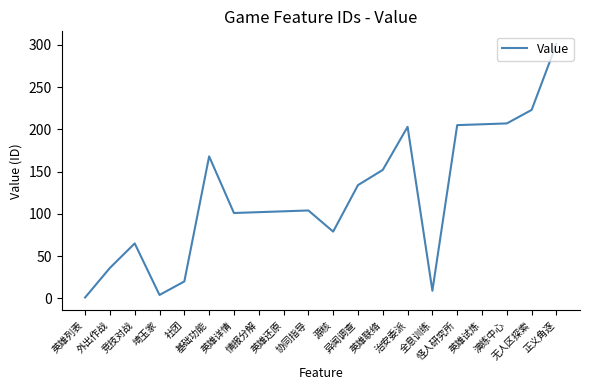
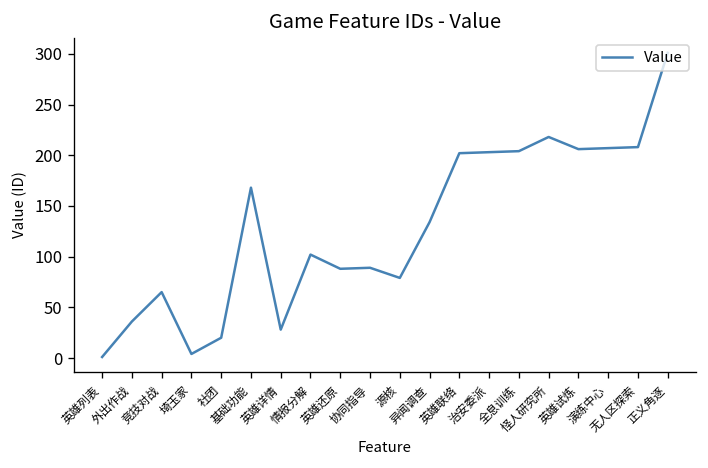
  {
    "英雄列表": 0,
    "外出作战": 40,
    "竞技对战": 70,
    "埼玉家": 0,
    "社团": 20,
    "基础功能": 170,
-   "英雄详情": 100,
+   "英雄详情": 30,
    "情报分解": 100,
-   "英雄还原": 100,
-   "协同指导": 100,
+   "英雄还原": 90,
+   "协同指导": 90,
    "源核": 80,
    "异闻调查": 130,
-   "英雄联络": 150,
+   "英雄联络": 200,
    "治安委派": 200,
-   "全息训练": 10,
-   "怪人研究所": 210,
+   "全息训练": 200,
+   "怪人研究所": 220,
    "英雄试炼": 210,
    "演练中心": 210,
-   "无人区探索": 220
+   "无人区探索": 210
  }
